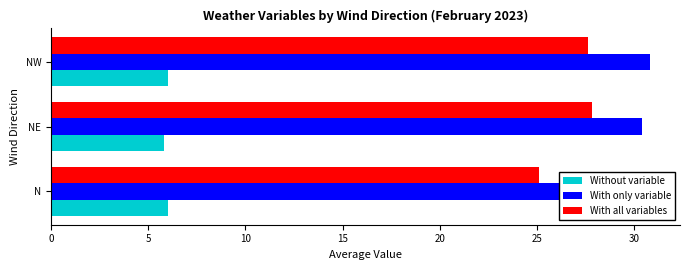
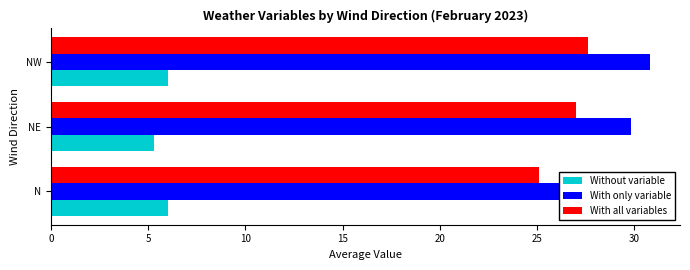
  {
    "Without variable": {
      "NW": 6.0,
-     "NE": 5.8,
+     "NE": 5.3,
      "N": 6.0
    },
    "With only variable": {
      "NW": 30.8,
-     "NE": 30.4
+     "NE": 29.8
    },
    "With all variables": {
      "NW": 27.6,
-     "NE": 27.8,
+     "NE": 27.0,
      "N": 25.1
    }
  }
